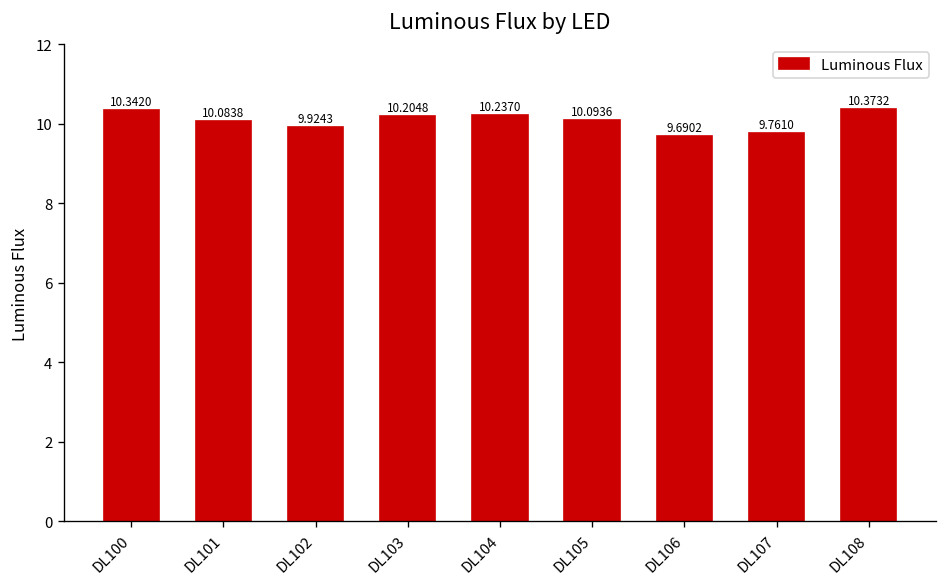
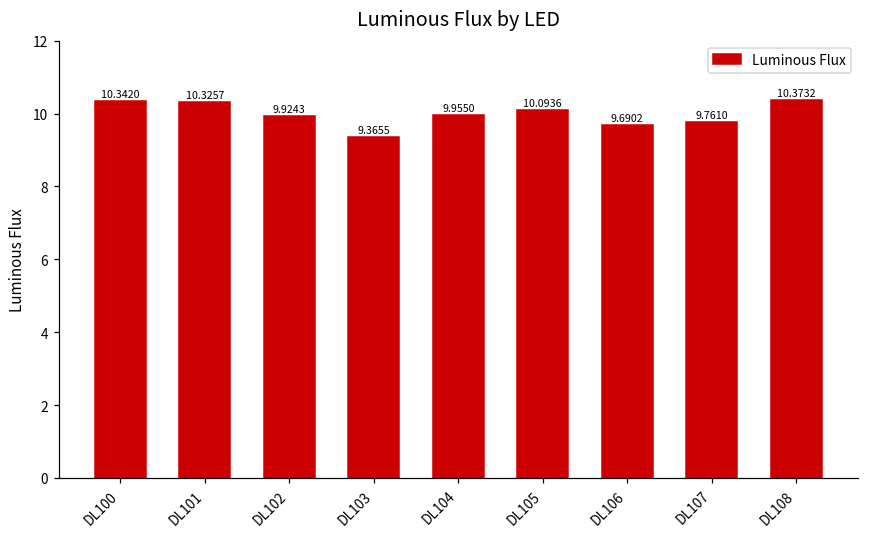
  {
    "DL100": 10.3420,
-   "DL101": 10.0838,
+   "DL101": 10.3257,
    "DL102": 9.9243,
-   "DL103": 10.2048,
-   "DL104": 10.2370,
+   "DL103": 9.3655,
+   "DL104": 9.9550,
    "DL105": 10.0936,
    "DL106": 9.6902,
    "DL107": 9.7610,
    "DL108": 10.3732
  }
